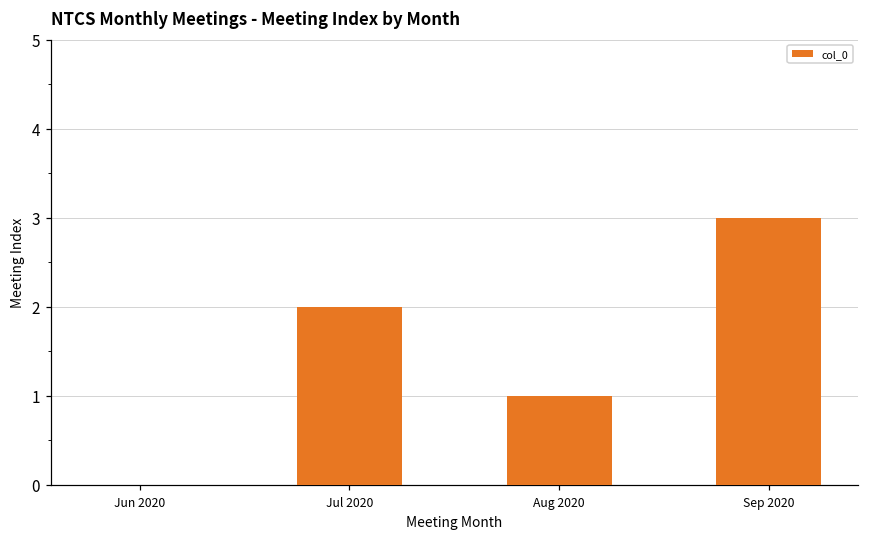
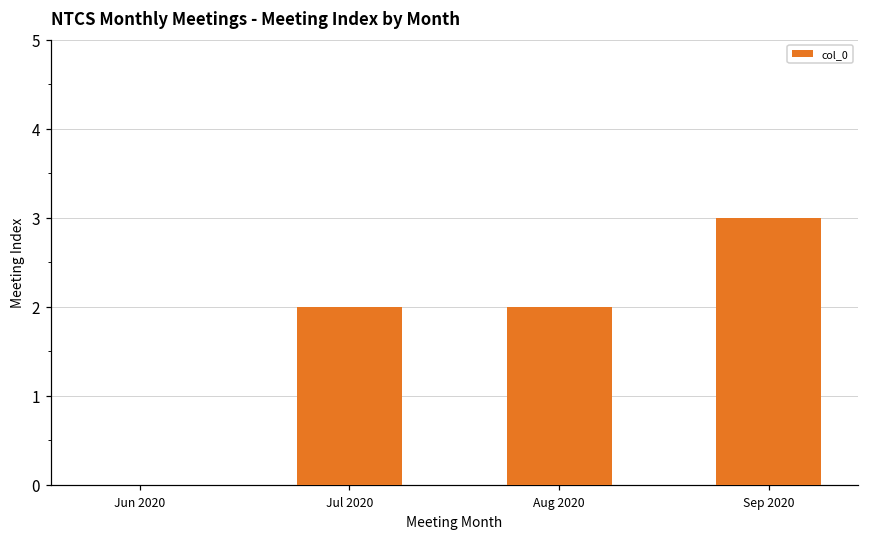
  {
    "Jun 2020": 0,
    "Jul 2020": 2,
-   "Aug 2020": 1,
+   "Aug 2020": 2,
    "Sep 2020": 3
  }
